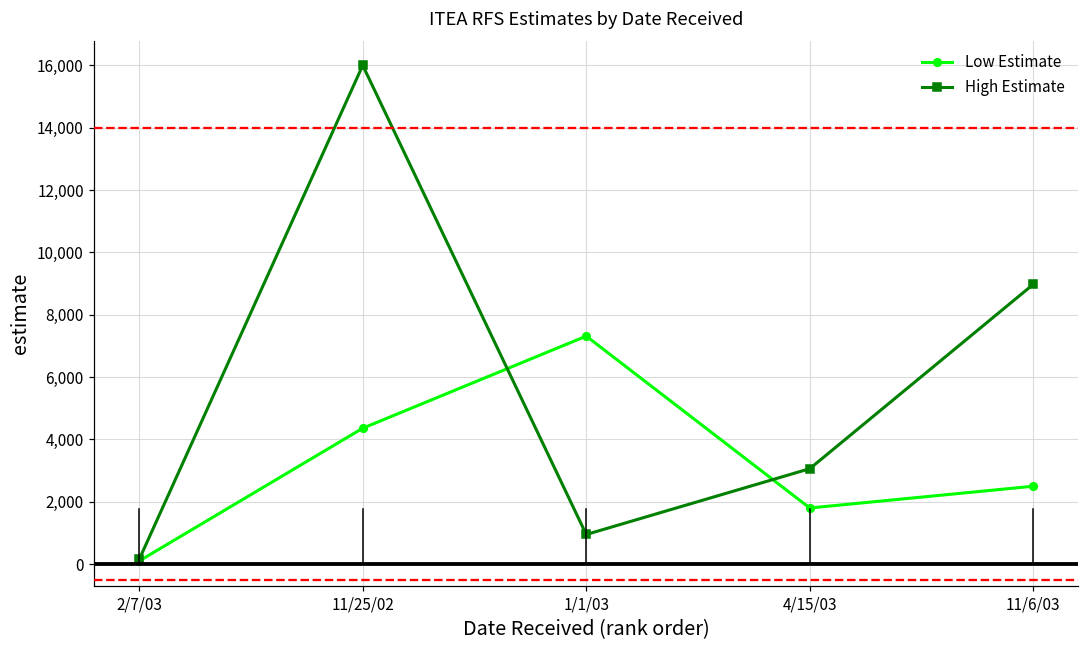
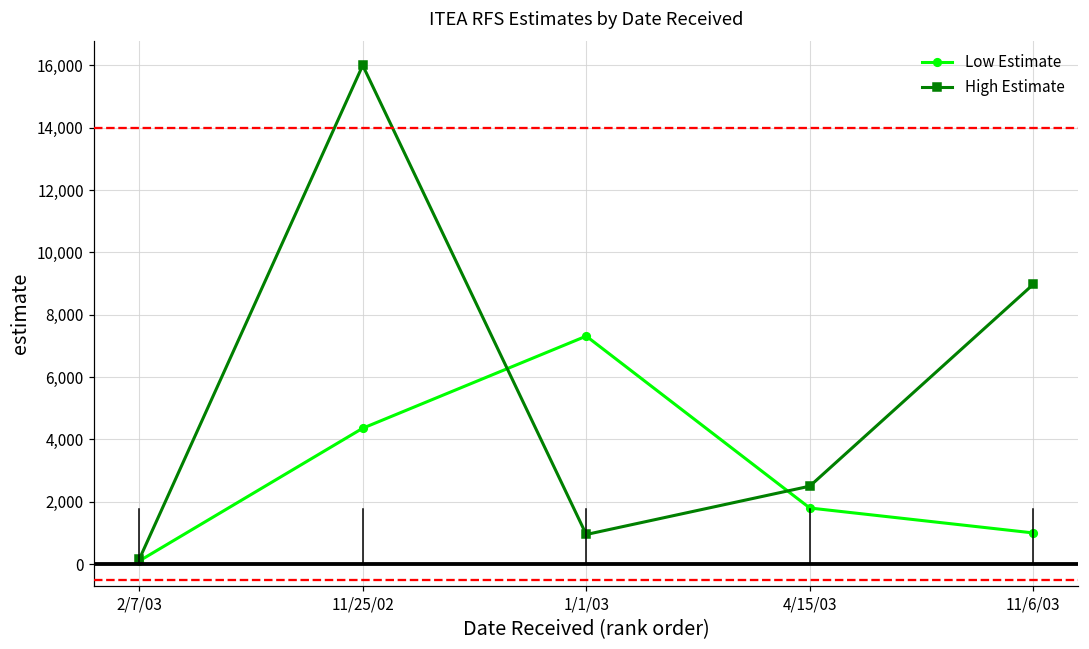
  {
    "Low Estimate": {
      "11/25/02": "4,400",
      "1/1/03": "7,300",
      "4/15/03": "1,800",
-     "11/6/03": "2,500"
+     "11/6/03": "1,000"
    },
    "High Estimate": {
      "11/25/02": "16,000",
      "1/1/03": "1,000",
-     "4/15/03": "3,100",
+     "4/15/03": "2,500",
      "11/6/03": "9,000"
    }
  }
